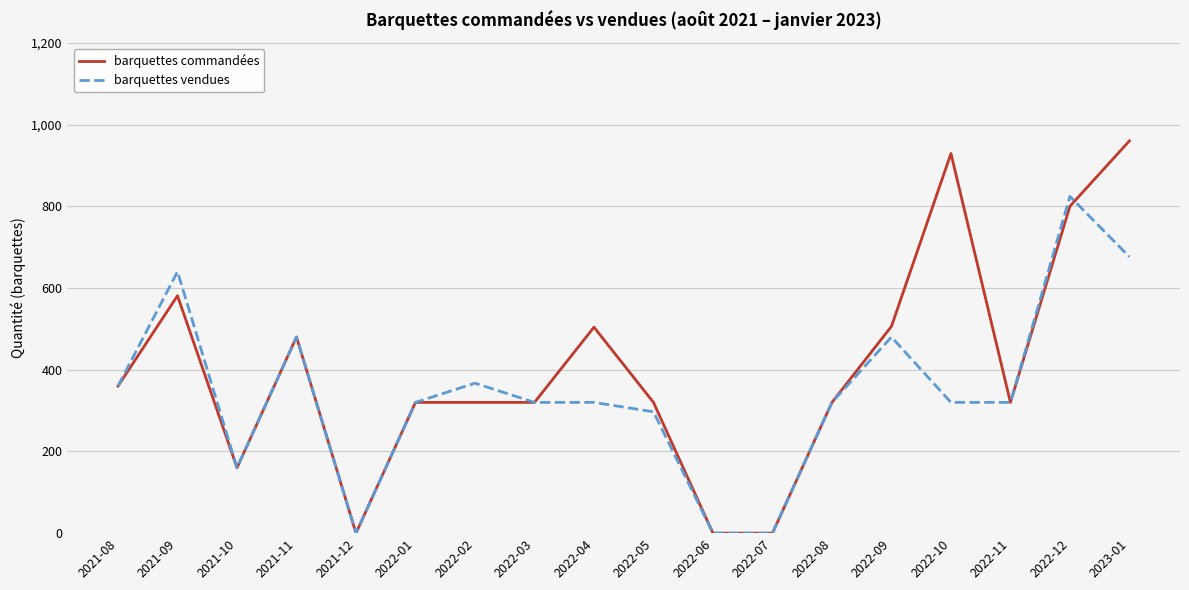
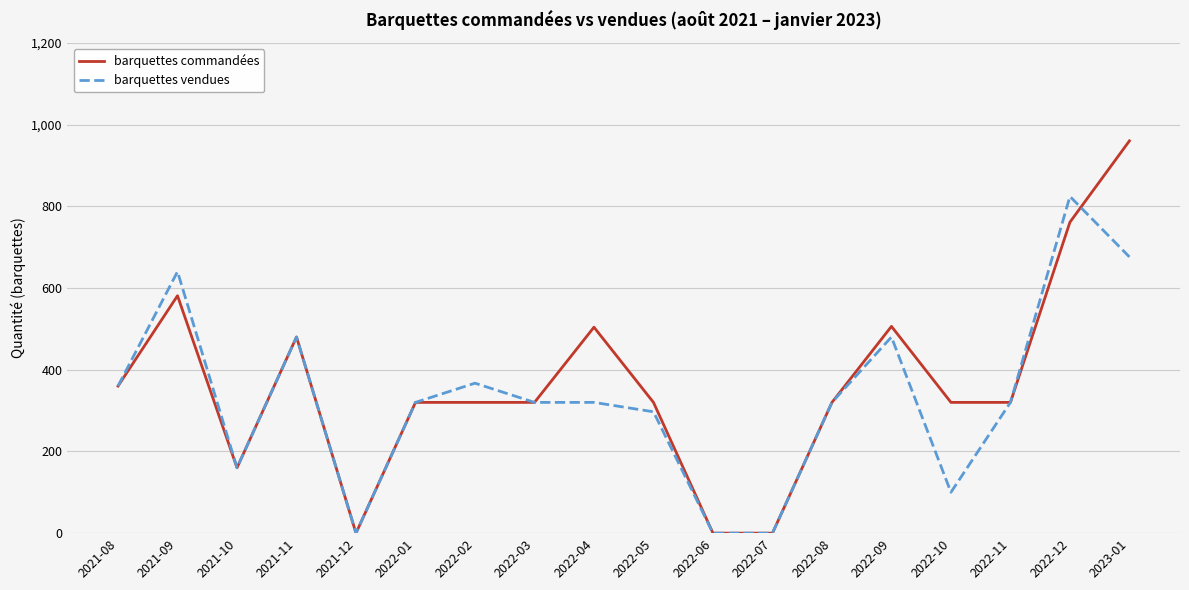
  {
    "barquettes commandées": {
      "2021-09": 580,
      "2022-02": 320,
      "2022-04": 500,
      "2022-05": 320,
      "2022-09": 510,
-     "2022-10": 930,
-     "2022-12": 800,
+     "2022-10": 320,
+     "2022-12": 760,
      "2023-01": 960
    },
    "barquettes vendues": {
      "2021-09": 640,
      "2022-02": 370,
      "2022-04": 320,
      "2022-05": 300,
      "2022-09": 480,
-     "2022-10": 320,
+     "2022-10": 100,
      "2022-12": 820,
      "2023-01": 680
    }
  }
